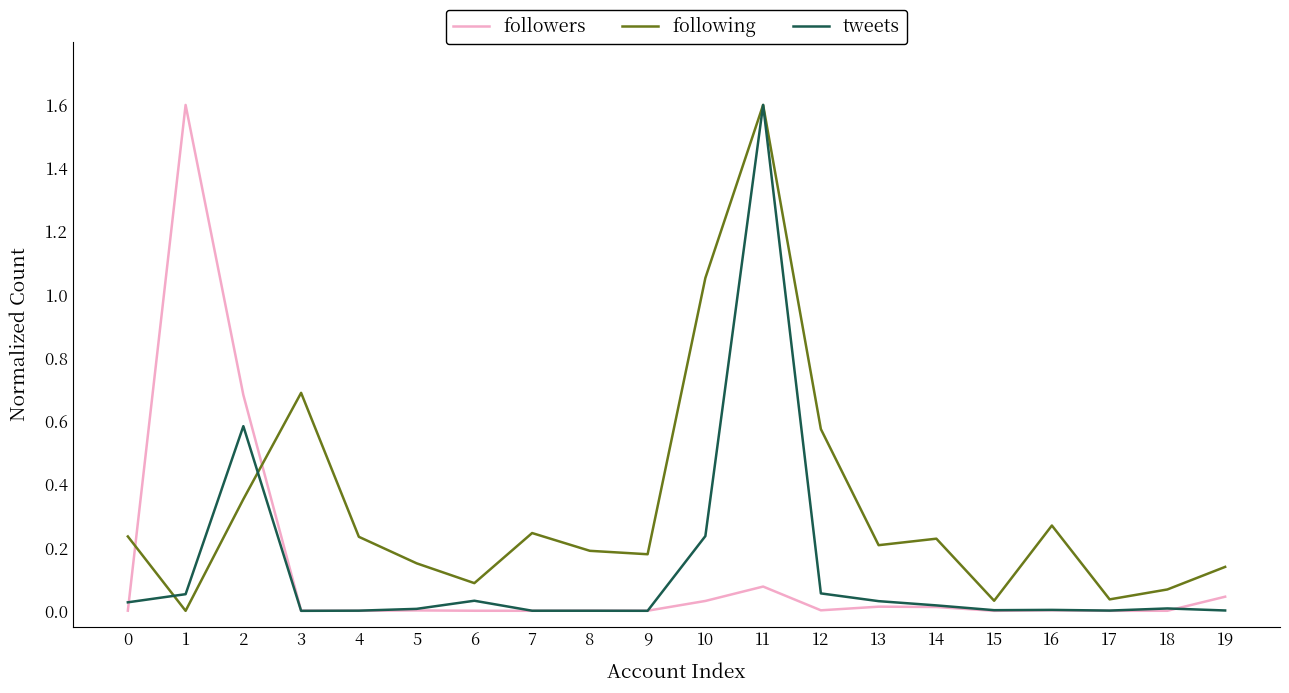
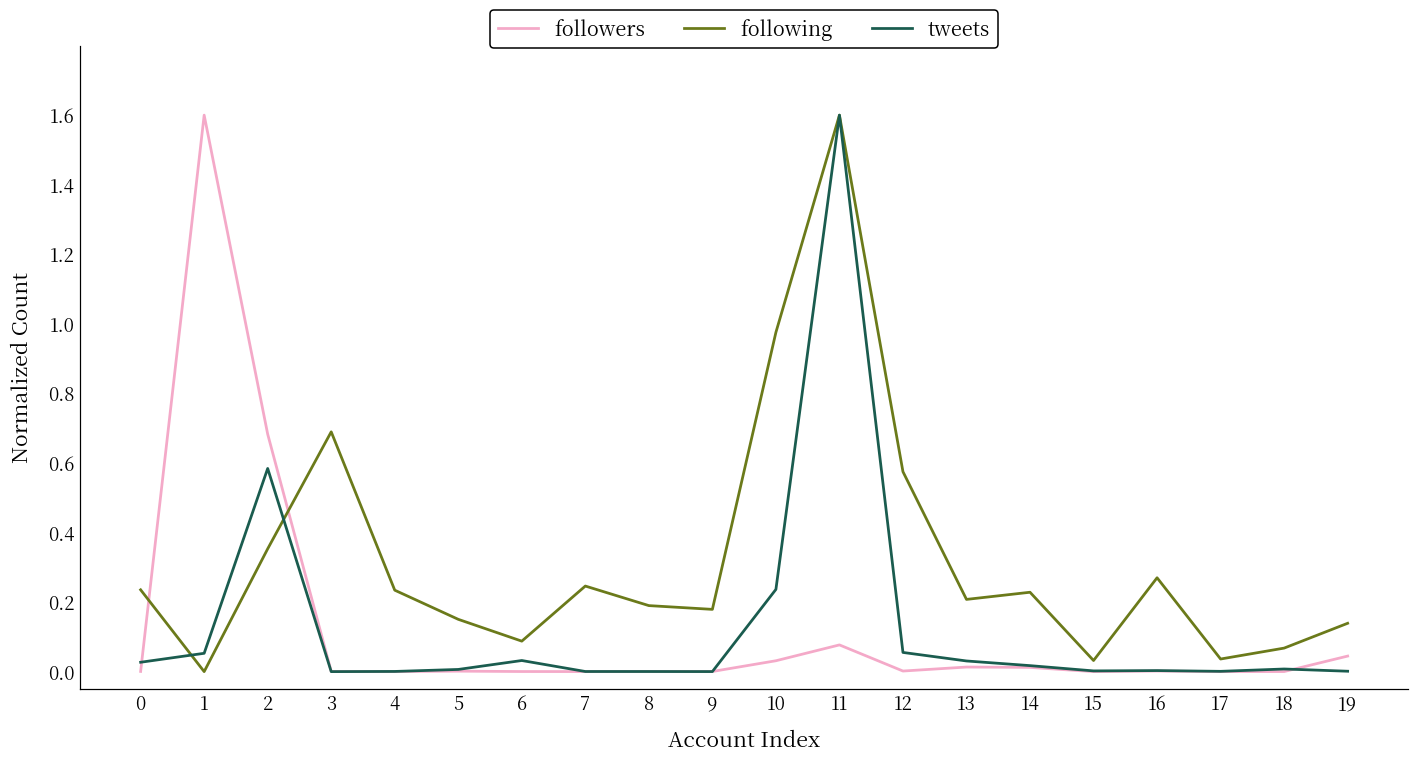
  {
    "followers": {
      "0": 0.00,
      "1": 1.60,
      "2": 0.68,
      "6": 0.00,
      "10": 0.03,
      "11": 0.08,
      "12": 0.00,
      "13": 0.01,
      "19": 0.04
    },
    "following": {
      "0": 0.24,
      "1": 0.00,
      "2": 0.35,
      "3": 0.69,
      "4": 0.23,
      "5": 0.15,
      "6": 0.09,
      "7": 0.25,
      "8": 0.19,
      "9": 0.18,
-     "10": 1.05,
+     "10": 0.98,
      "12": 0.57,
      "13": 0.21,
      "14": 0.23,
      "15": 0.03,
      "16": 0.27,
      "17": 0.04,
      "18": 0.07,
      "19": 0.14
    },
    "tweets": {
      "0": 0.03,
      "1": 0.05,
      "2": 0.58,
      "6": 0.03,
      "10": 0.24,
      "12": 0.06,
      "13": 0.03,
      "19": 0.00
    }
  }
